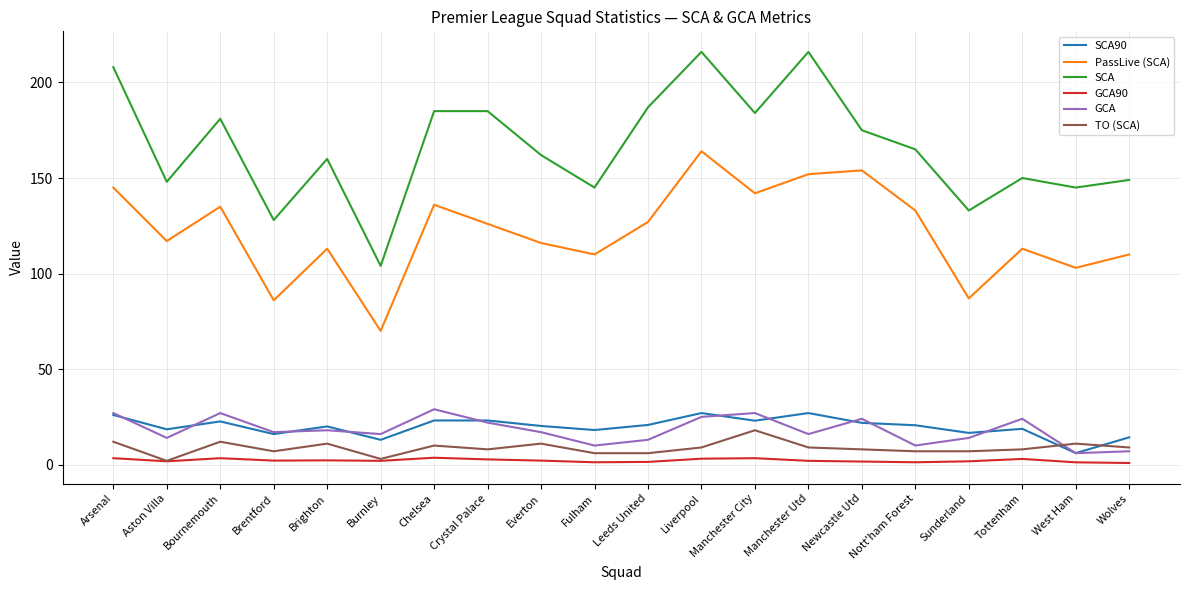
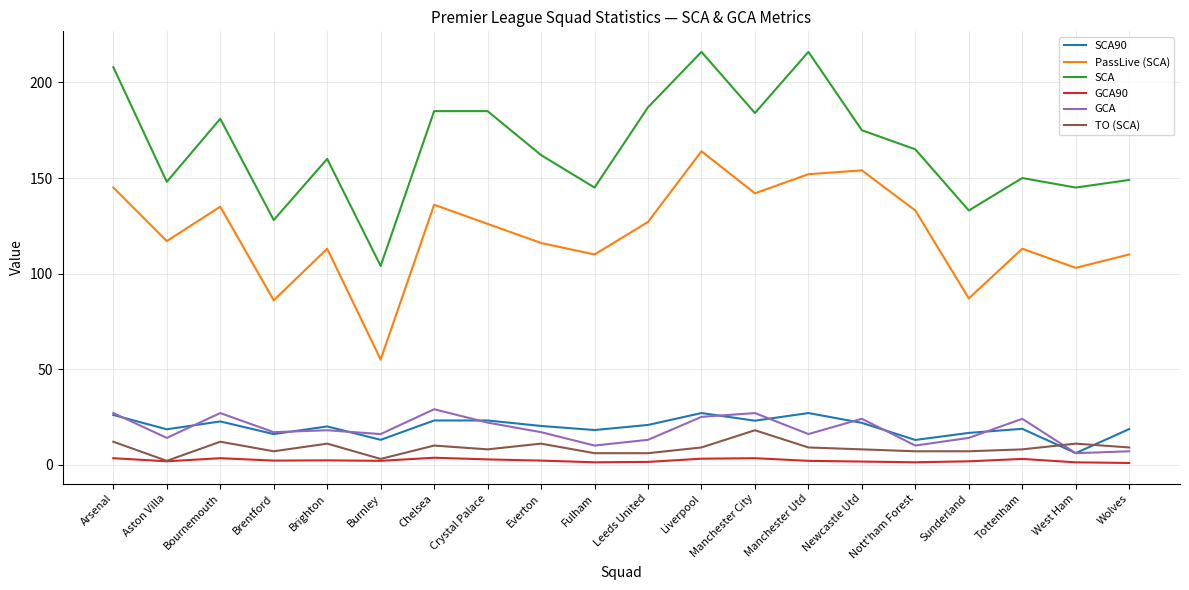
  {
    "SCA90": {
      "Aston Villa": 19,
      "Bournemouth": 23,
      "Brighton": 20,
      "Burnley": 13,
      "Chelsea": 23,
      "Everton": 20,
      "Fulham": 18,
      "Leeds United": 21,
      "Liverpool": 27,
      "Manchester City": 23,
      "Manchester Utd": 27,
      "Newcastle Utd": 22,
-     "Nott'ham Forest": 21,
+     "Nott'ham Forest": 13,
      "Sunderland": 17,
      "Tottenham": 19,
-     "Wolves": 14
+     "Wolves": 19
    },
    "PassLive (SCA)": {
      "Arsenal": 145,
      "Aston Villa": 117,
      "Bournemouth": 135,
      "Brentford": 86,
      "Brighton": 113,
-     "Burnley": 70,
+     "Burnley": 55,
      "Chelsea": 136,
      "Crystal Palace": 126,
      "Everton": 116,
      "Fulham": 110,
      "Leeds United": 127,
      "Liverpool": 164,
      "Manchester City": 142,
      "Manchester Utd": 152,
      "Newcastle Utd": 154,
      "Nott'ham Forest": 133,
      "Sunderland": 87,
      "Tottenham": 113,
      "West Ham": 103,
      "Wolves": 110
    },
    "SCA": {
      "Arsenal": 208,
      "Aston Villa": 148,
      "Bournemouth": 181,
      "Brentford": 128,
      "Brighton": 160,
      "Burnley": 104,
      "Chelsea": 185,
      "Crystal Palace": 185,
      "Everton": 162,
      "Fulham": 145,
      "Leeds United": 187,
      "Liverpool": 216,
      "Manchester City": 184,
      "Manchester Utd": 216,
      "Newcastle Utd": 175,
      "Nott'ham Forest": 165,
      "Sunderland": 133,
      "Tottenham": 150,
      "West Ham": 145,
      "Wolves": 149
    },
    "GCA90": {
      "Arsenal": 3,
      "Bournemouth": 3,
      "Brentford": 2,
      "Brighton": 2,
      "Chelsea": 4,
      "Crystal Palace": 3,
      "Everton": 2,
      "Fulham": 1,
      "Leeds United": 1,
      "Liverpool": 3,
      "Manchester City": 3,
      "Manchester Utd": 2,
      "Newcastle Utd": 2,
      "Nott'ham Forest": 1,
      "Sunderland": 2,
      "Tottenham": 3,
      "West Ham": 1,
      "Wolves": 1
    },
    "GCA": {
      "Aston Villa": 14,
      "Bournemouth": 27,
      "Brighton": 18,
      "Burnley": 16,
      "Chelsea": 29,
      "Everton": 17,
      "Fulham": 10,
      "Leeds United": 13,
      "Liverpool": 25,
      "Manchester City": 27,
      "Manchester Utd": 16,
      "Newcastle Utd": 24,
      "Nott'ham Forest": 10,
      "Sunderland": 14,
      "Tottenham": 24,
      "Wolves": 7
    },
    "TO (SCA)": {
      "Arsenal": 12,
      "Bournemouth": 12,
      "Brentford": 7,
      "Brighton": 11,
      "Chelsea": 10,
      "Crystal Palace": 8,
      "Everton": 11,
      "Fulham": 6,
      "Leeds United": 6,
      "Liverpool": 9,
      "Manchester City": 18,
      "Manchester Utd": 9,
      "Newcastle Utd": 8,
      "Nott'ham Forest": 7,
      "Sunderland": 7,
      "Tottenham": 8,
      "West Ham": 11,
      "Wolves": 9
    }
  }
